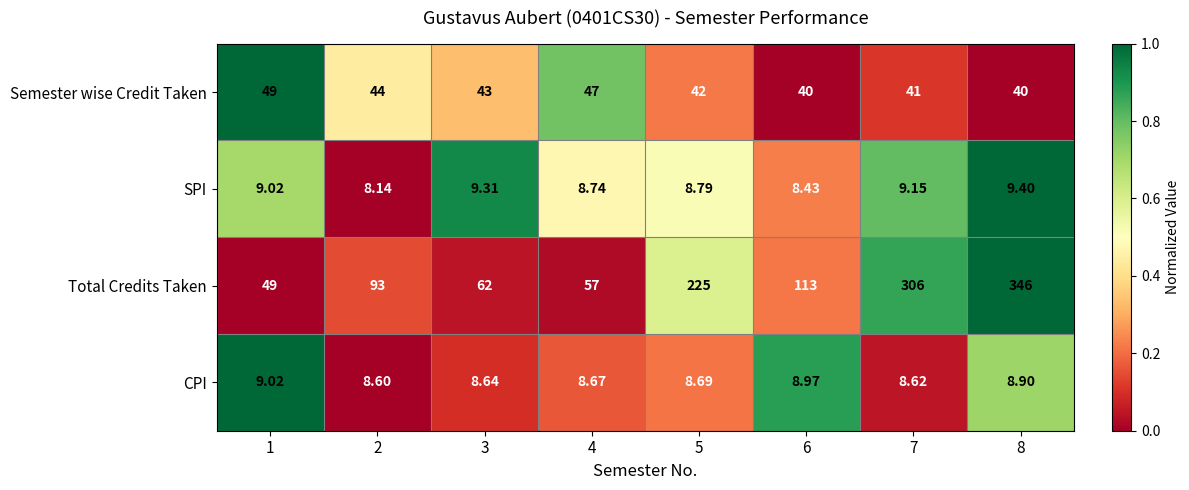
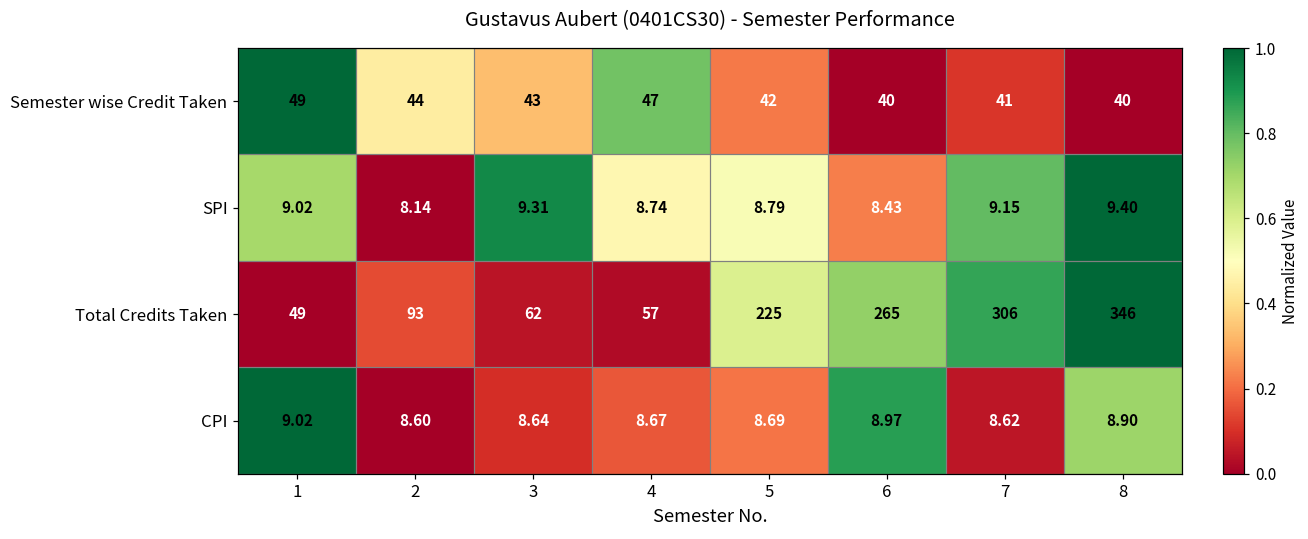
  {
    "Semester wise Credit Taken": {
      "1": 49,
      "2": 44,
      "3": 43,
      "4": 47,
      "5": 42,
      "6": 40,
      "7": 41,
      "8": 40
    },
    "SPI": {
      "1": 9.02,
      "2": 8.14,
      "3": 9.31,
      "4": 8.74,
      "5": 8.79,
      "6": 8.43,
      "7": 9.15,
      "8": 9.40
    },
    "Total Credits Taken": {
      "1": 49,
      "2": 93,
      "3": 62,
      "4": 57,
      "5": 225,
-     "6": 113,
+     "6": 265,
      "7": 306,
      "8": 346
    },
    "CPI": {
      "1": 9.02,
      "2": 8.60,
      "3": 8.64,
      "4": 8.67,
      "5": 8.69,
      "6": 8.97,
      "7": 8.62,
      "8": 8.90
    }
  }
